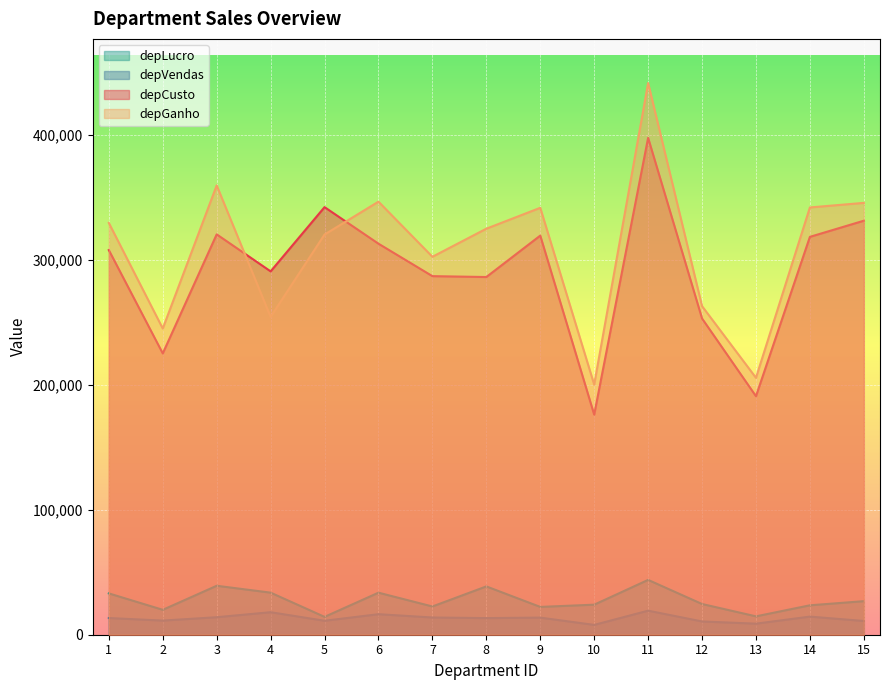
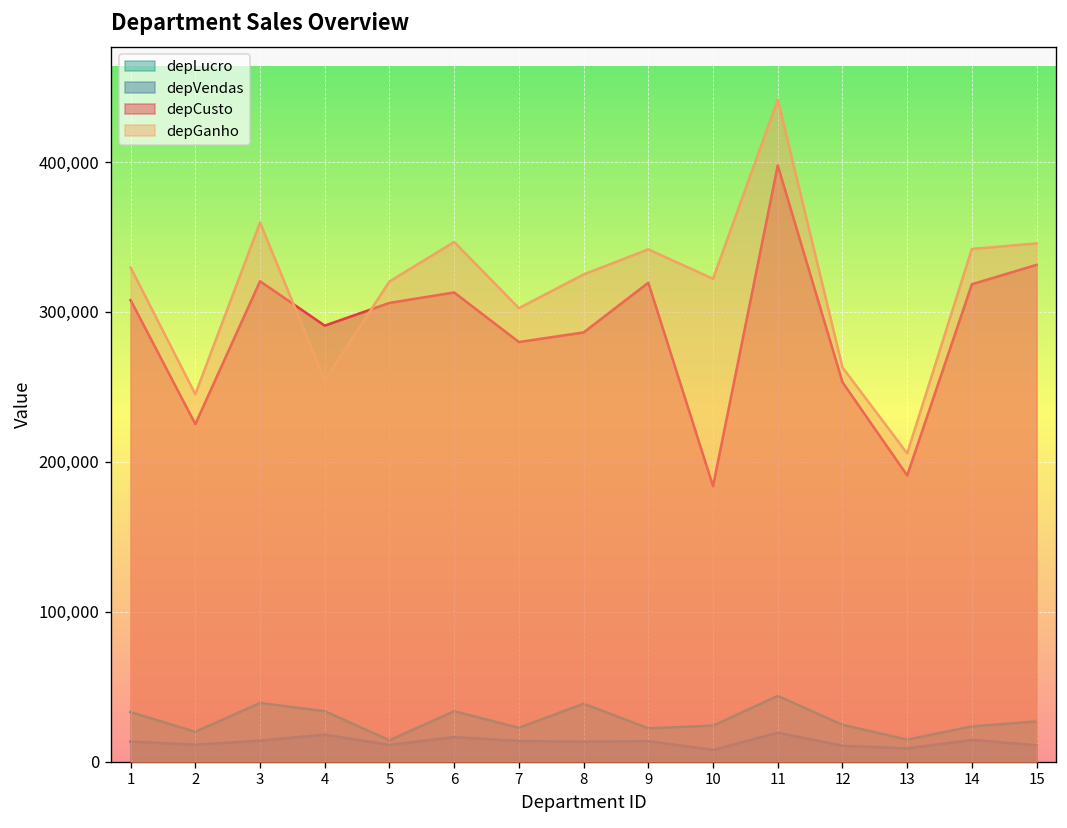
  {
    "depCusto": {
      "1": "308,000",
      "2": "225,000",
      "3": "320,000",
      "4": "291,000",
-     "5": "342,000",
+     "5": "306,000",
      "6": "313,000",
-     "7": "287,000",
+     "7": "280,000",
      "8": "286,000",
      "9": "319,000",
-     "10": "176,000",
+     "10": "184,000",
      "11": "398,000",
      "12": "253,000",
      "13": "191,000",
      "14": "318,000",
      "15": "331,000"
    },
    "depGanho": {
      "1": "330,000",
      "2": "245,000",
      "3": "360,000",
      "4": "254,000",
      "5": "320,000",
      "6": "347,000",
      "7": "303,000",
      "8": "325,000",
      "9": "342,000",
-     "10": "200,000",
+     "10": "322,000",
      "11": "442,000",
      "12": "263,000",
      "13": "206,000",
      "14": "342,000",
      "15": "346,000"
    }
  }
